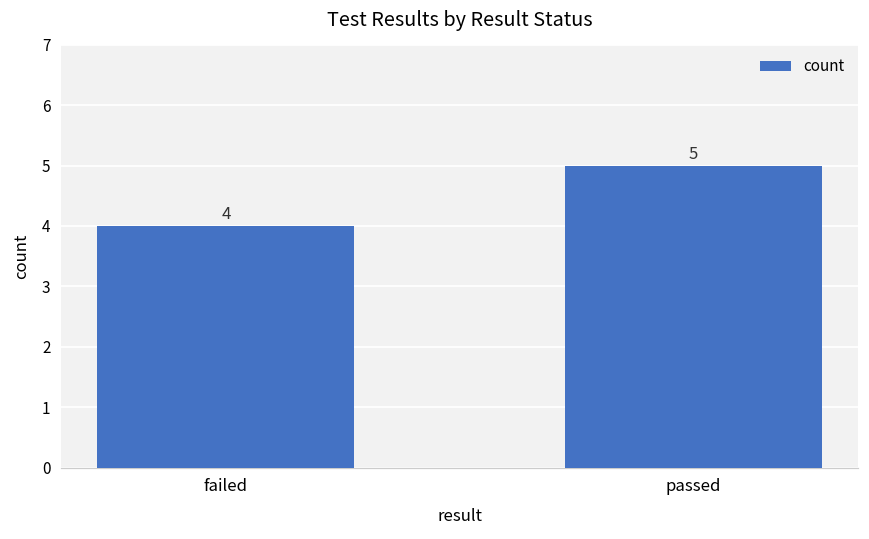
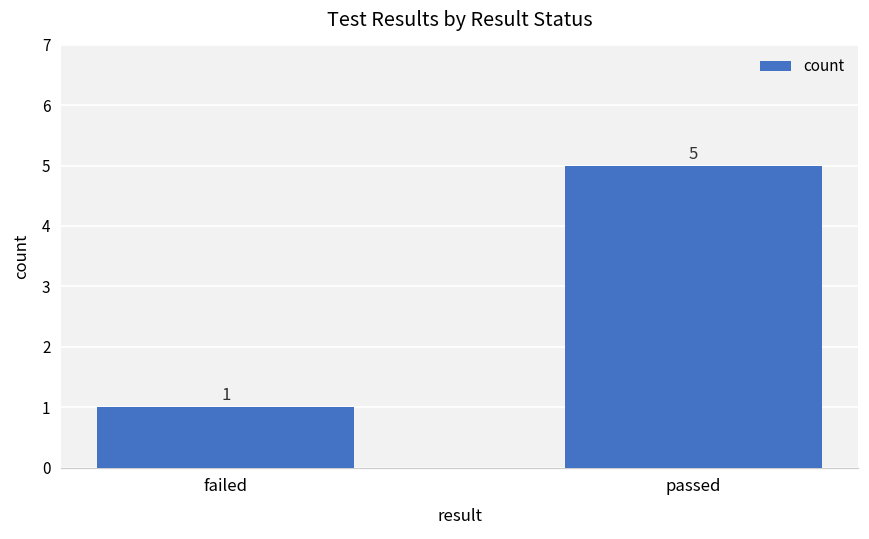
  {
-   "failed": 4,
+   "failed": 1,
    "passed": 5
  }
